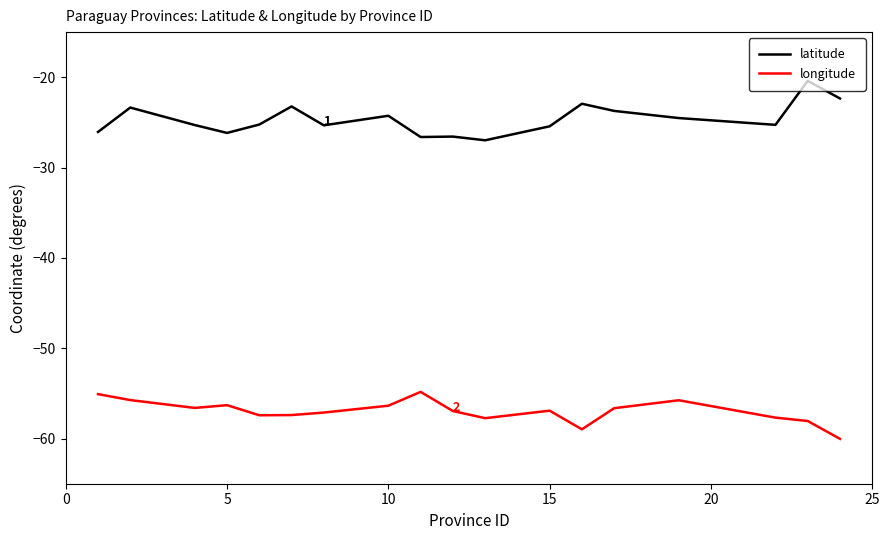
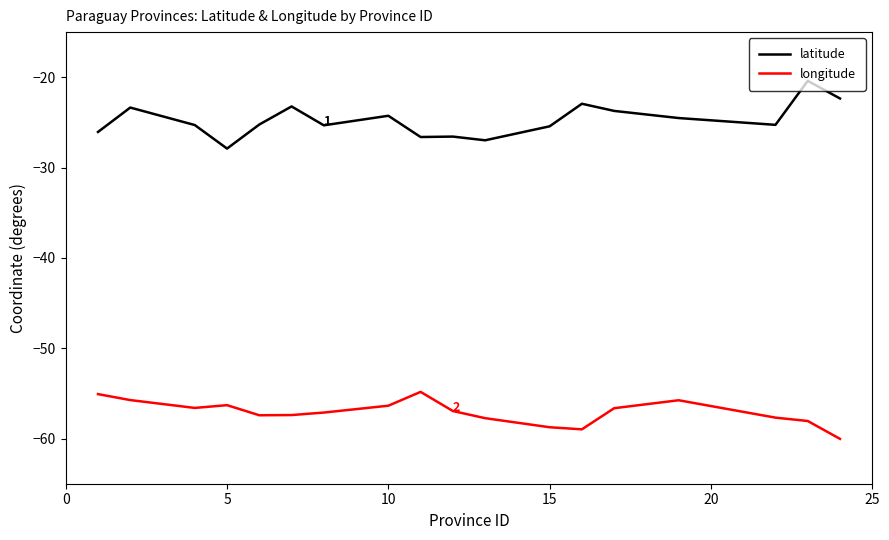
  {
    "latitude": {
-     "5": -26,
+     "5": -28,
      "10": -24,
      "15": -25
    },
    "longitude": {
      "5": -56,
      "10": -56,
-     "15": -57
+     "15": -59
    }
  }
